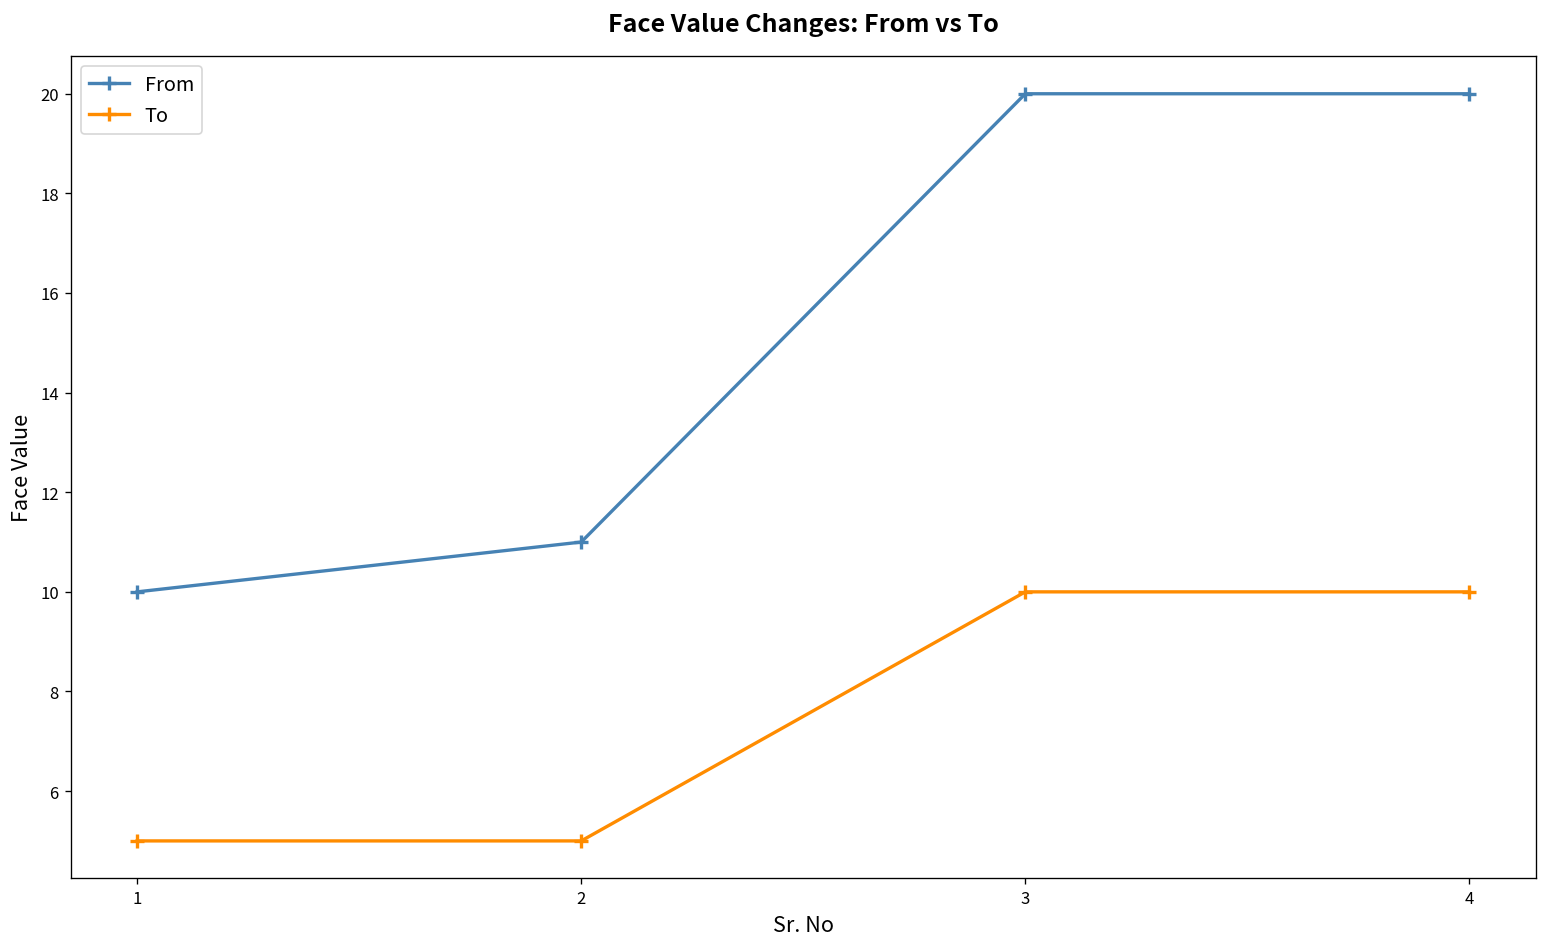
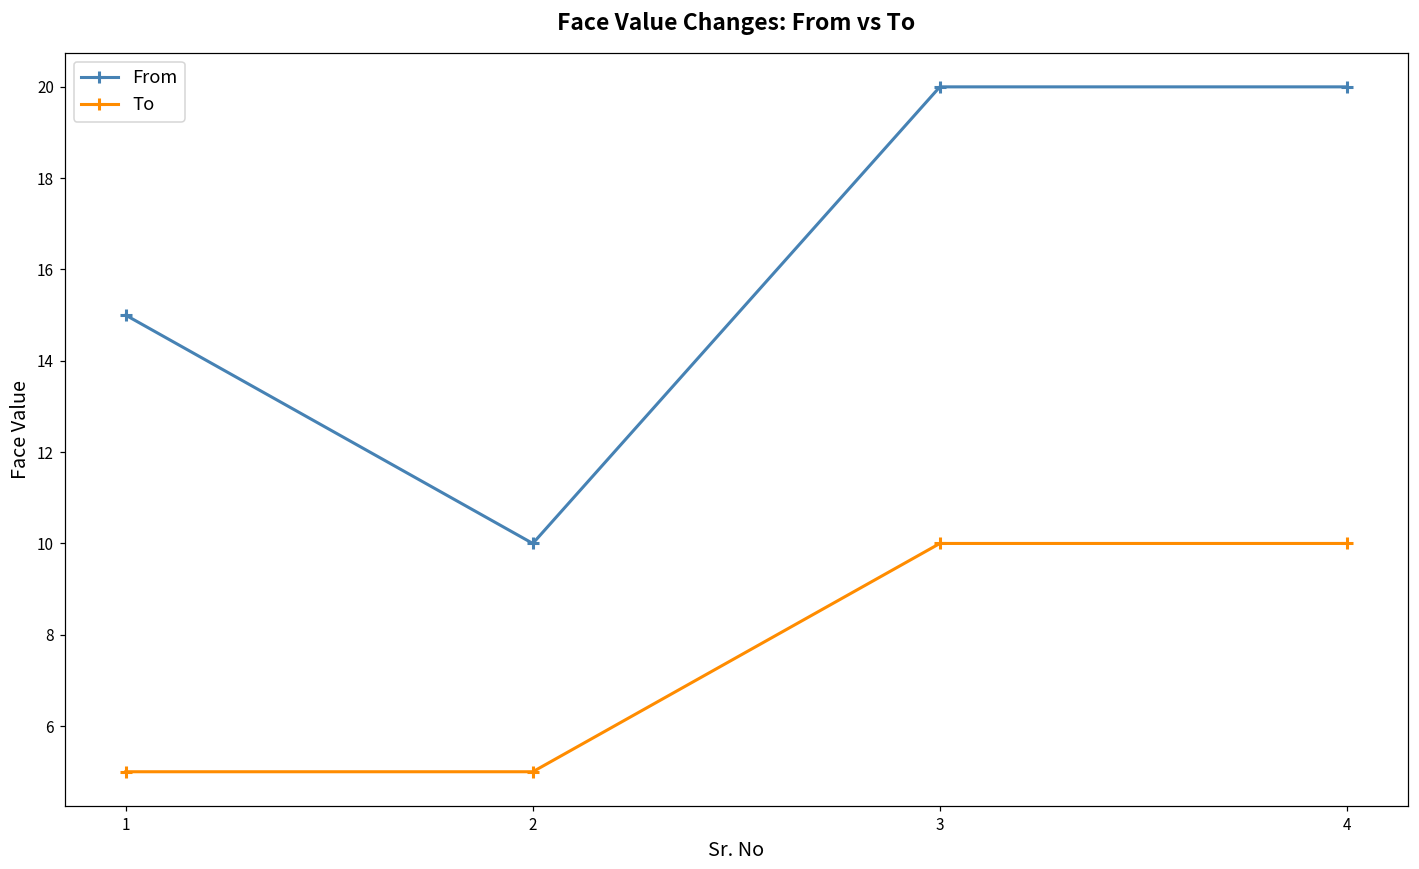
  {
    "From": {
-     "1": 10,
-     "2": 11,
+     "1": 15,
+     "2": 10,
      "3": 20,
      "4": 20
    },
    "To": {
      "1": 5,
      "2": 5,
      "3": 10,
      "4": 10
    }
  }
